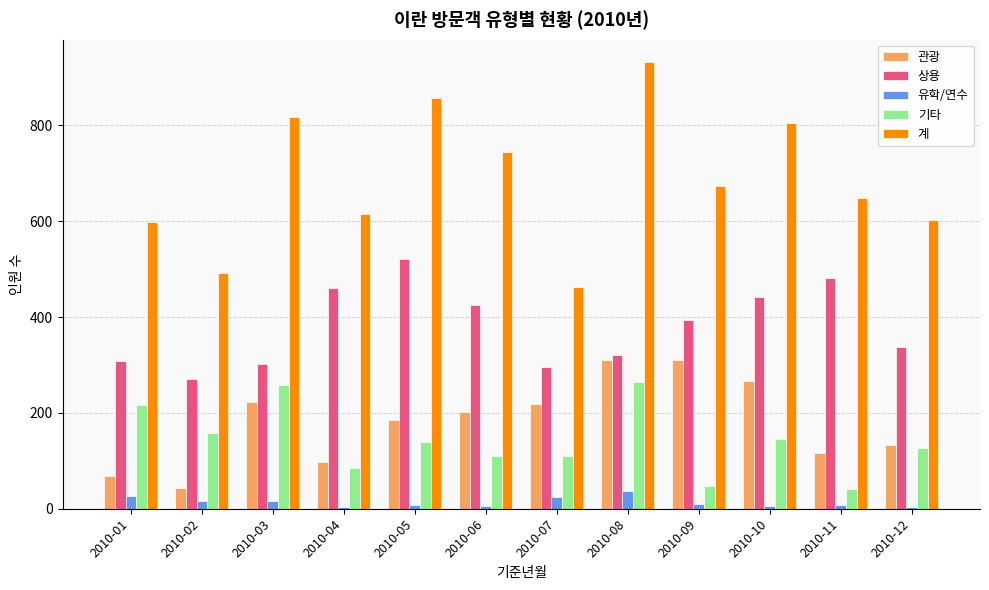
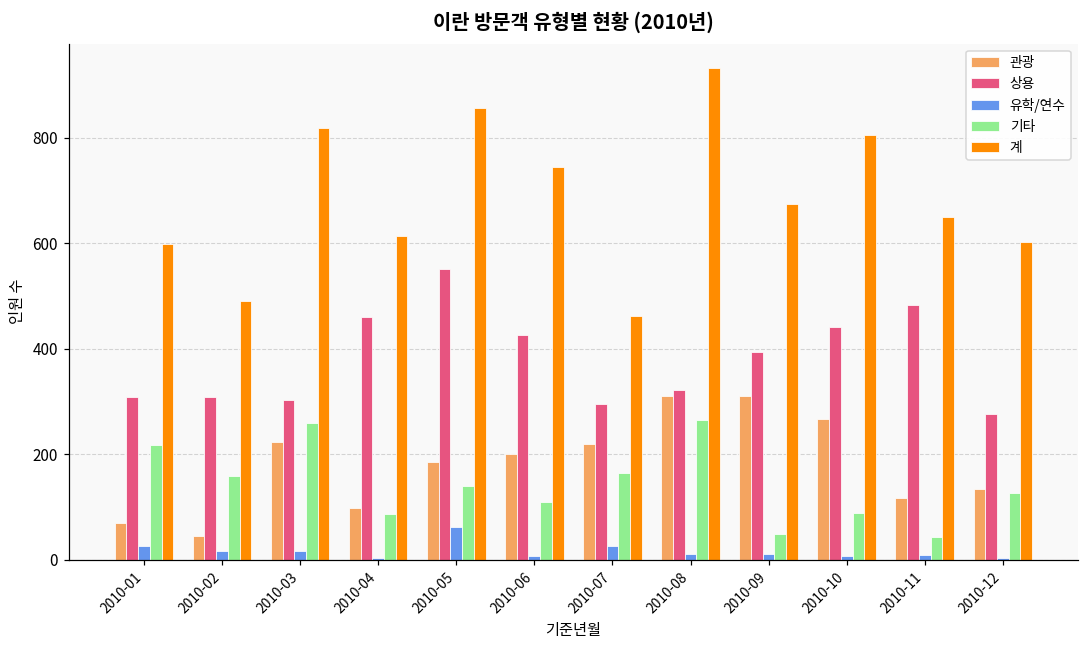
  {
    "관광": {
      "2010-01": 70,
      "2010-02": 40,
      "2010-03": 220,
      "2010-04": 100,
      "2010-05": 190,
      "2010-06": 200,
      "2010-07": 220,
      "2010-08": 310,
      "2010-09": 310,
      "2010-10": 270,
      "2010-11": 120,
      "2010-12": 130
    },
    "상용": {
      "2010-01": 310,
-     "2010-02": 270,
+     "2010-02": 310,
      "2010-03": 300,
      "2010-04": 460,
-     "2010-05": 520,
+     "2010-05": 550,
      "2010-06": 430,
      "2010-07": 300,
      "2010-08": 320,
      "2010-09": 390,
      "2010-10": 440,
      "2010-11": 480,
-     "2010-12": 340
+     "2010-12": 280
    },
    "유학/연수": {
      "2010-01": 30,
      "2010-02": 20,
      "2010-03": 20,
-     "2010-05": 10,
+     "2010-05": 60,
      "2010-06": 10,
      "2010-07": 30,
-     "2010-08": 40,
+     "2010-08": 10,
      "2010-09": 10,
      "2010-10": 10,
      "2010-11": 10
    },
    "기타": {
      "2010-01": 220,
      "2010-02": 160,
      "2010-03": 260,
      "2010-04": 90,
      "2010-05": 140,
      "2010-06": 110,
-     "2010-07": 110,
+     "2010-07": 160,
      "2010-08": 260,
      "2010-09": 50,
-     "2010-10": 150,
+     "2010-10": 90,
      "2010-11": 40,
      "2010-12": 130
    },
    "계": {
      "2010-01": 600,
      "2010-02": 490,
      "2010-03": 820,
      "2010-04": 610,
      "2010-05": 860,
      "2010-06": 740,
      "2010-07": 460,
      "2010-08": 930,
      "2010-09": 670,
      "2010-10": 810,
      "2010-11": 650,
      "2010-12": 600
    }
  }
